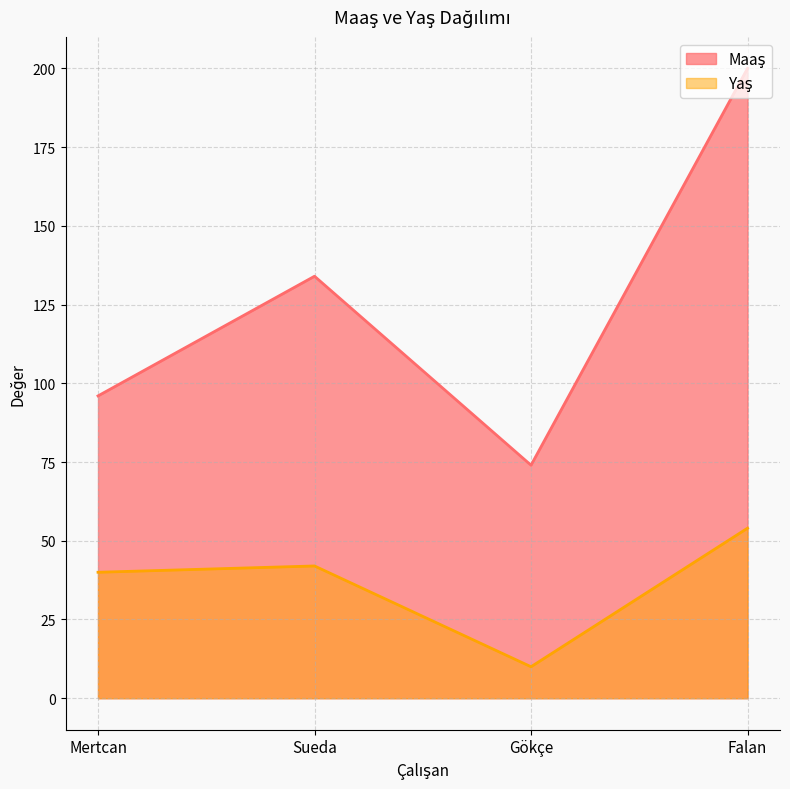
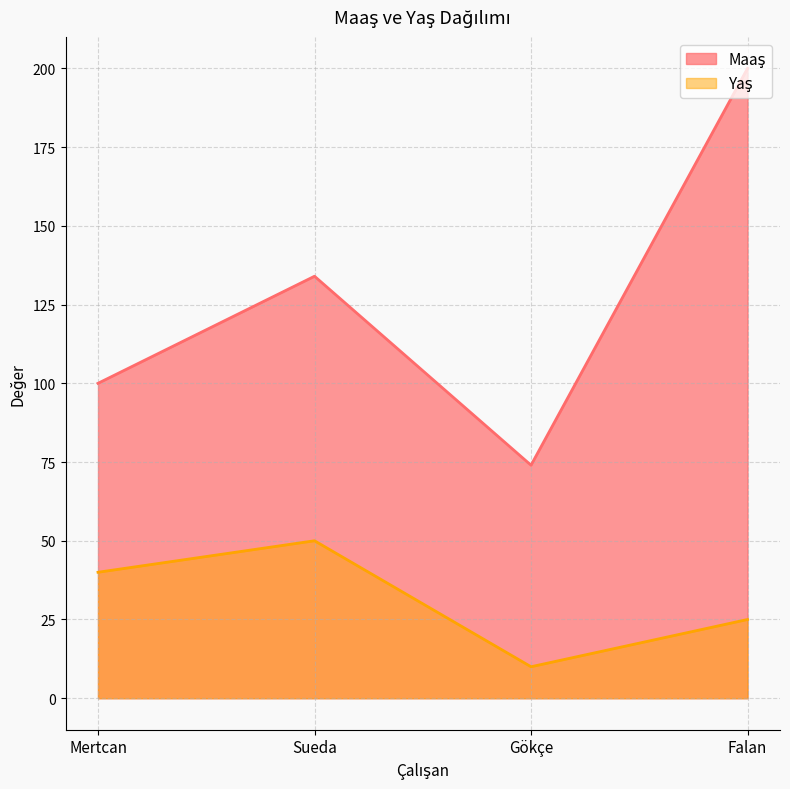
  {
    "Maaş": {
-     "Mertcan": 96,
+     "Mertcan": 100,
      "Sueda": 134,
      "Gökçe": 74
    },
    "Yaş": {
      "Mertcan": 40,
-     "Sueda": 42,
+     "Sueda": 50,
      "Gökçe": 10,
-     "Falan": 54
+     "Falan": 25
    }
  }
